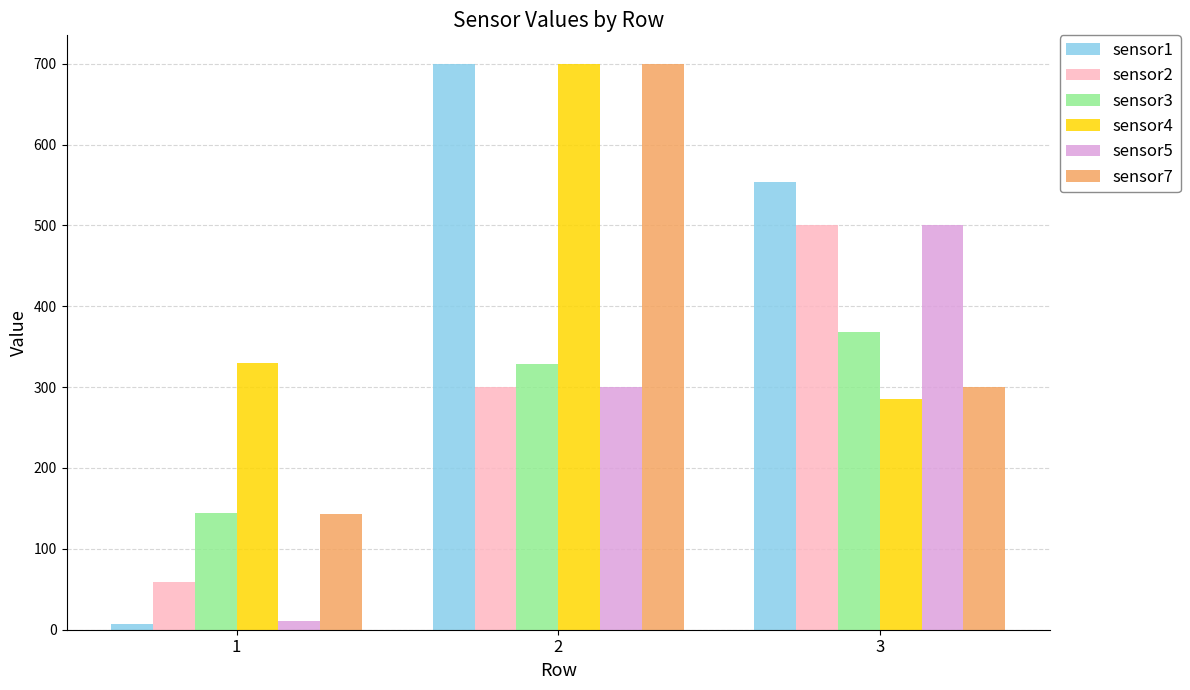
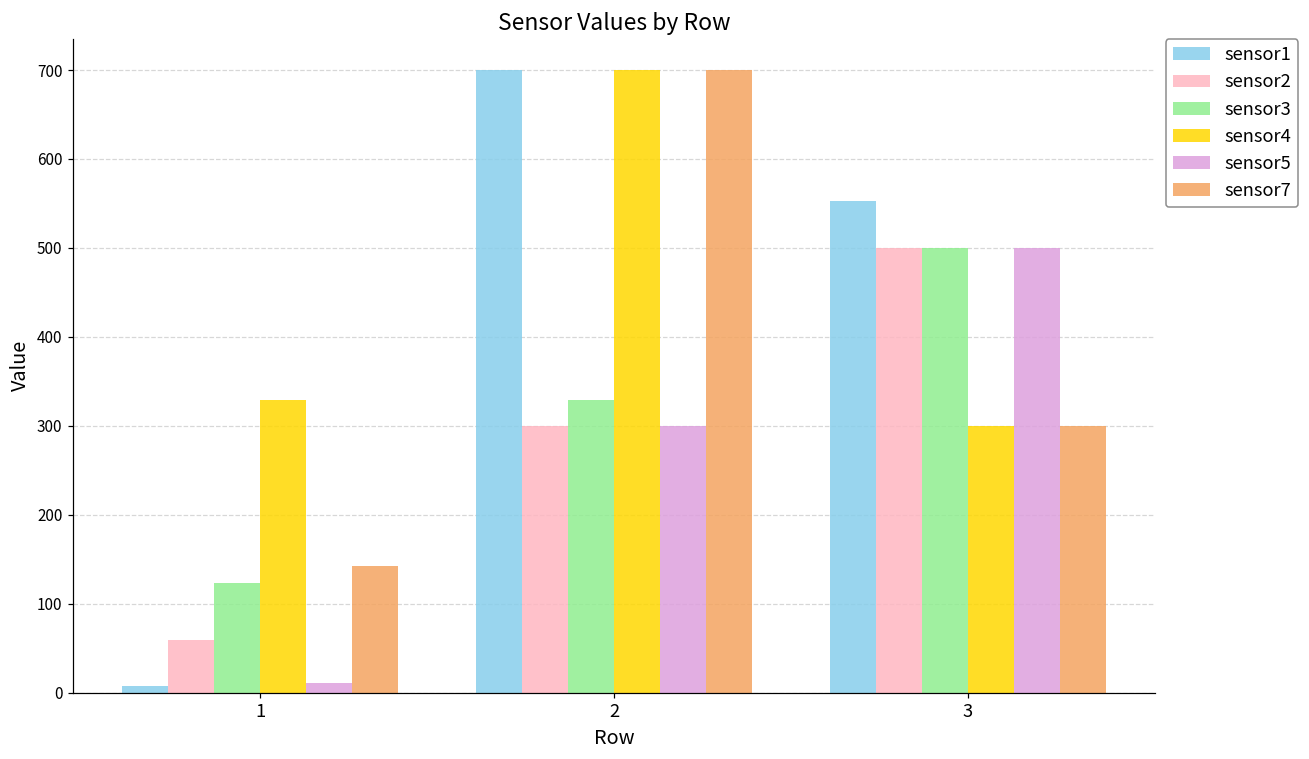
  {
    "sensor1": {
      "1": 10,
      "2": 700,
      "3": 550
    },
    "sensor3": {
-     "1": 140,
+     "1": 120,
      "2": 330,
-     "3": 370
+     "3": 500
    },
    "sensor4": {
      "1": 330,
      "2": 700,
-     "3": 280
+     "3": 300
    },
    "sensor7": {
      "1": 140,
      "2": 700,
      "3": 300
    }
  }
